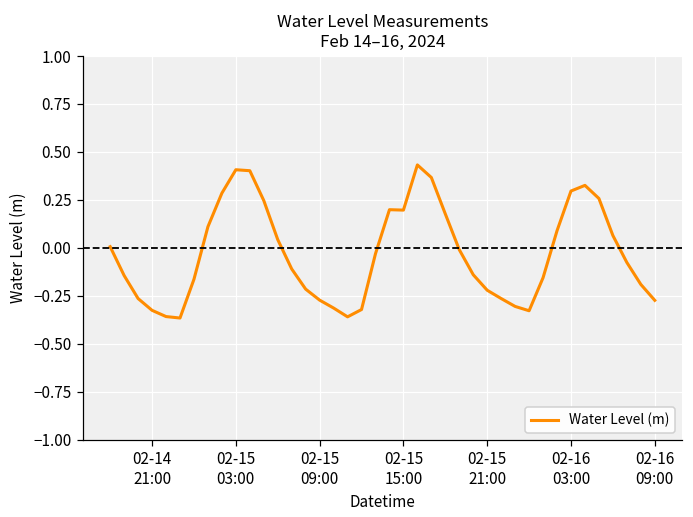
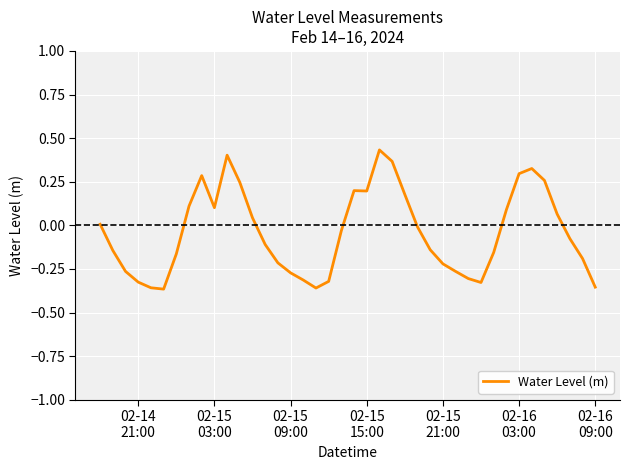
  {
    "02-14 21:00": -0.33,
-   "02-15 03:00": 0.41,
+   "02-15 03:00": 0.10,
    "02-15 09:00": -0.27,
    "02-15 15:00": 0.20,
    "02-15 21:00": -0.22,
    "02-16 03:00": 0.30,
-   "02-16 09:00": -0.27
+   "02-16 09:00": -0.35
  }
